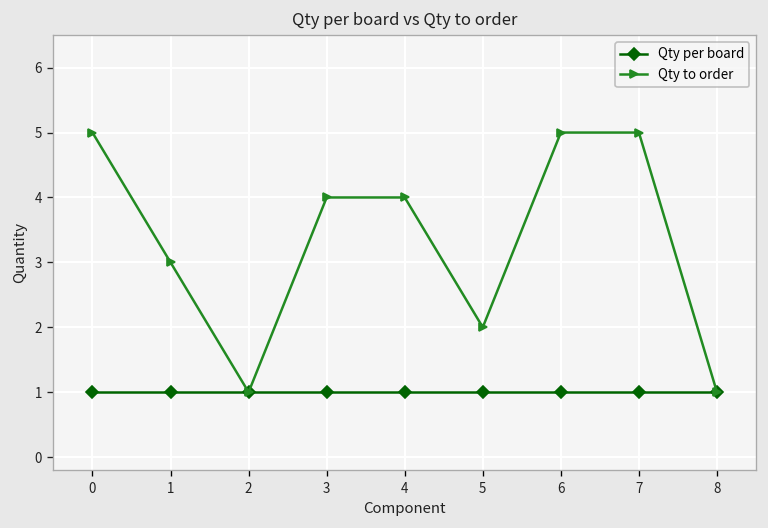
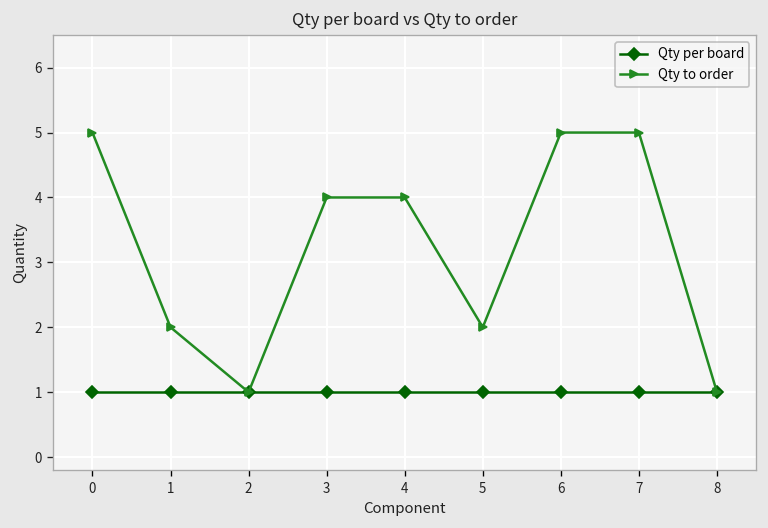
  {
    "Qty per board": {
      "0": 1,
      "1": 1,
      "3": 1,
      "4": 1,
      "5": 1,
      "6": 1,
      "7": 1
    },
    "Qty to order": {
      "0": 5,
-     "1": 3,
+     "1": 2,
      "3": 4,
      "4": 4,
      "5": 2,
      "6": 5,
      "7": 5
    }
  }
